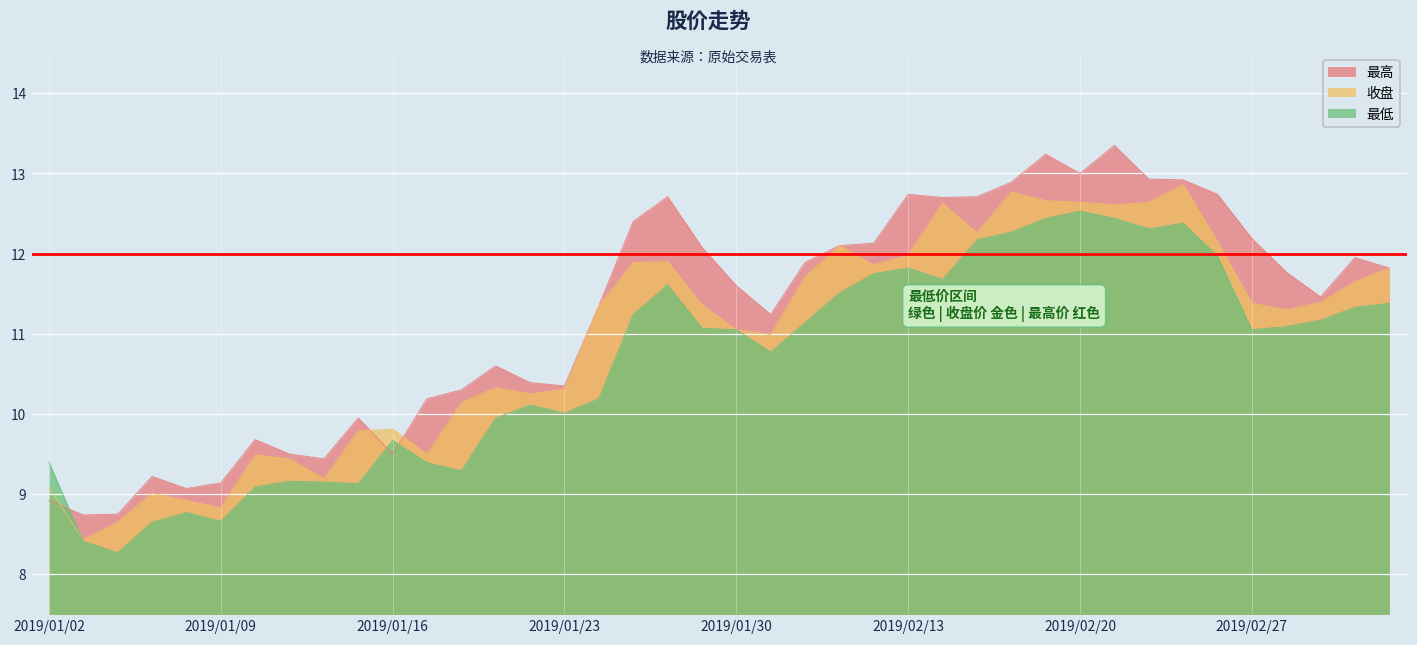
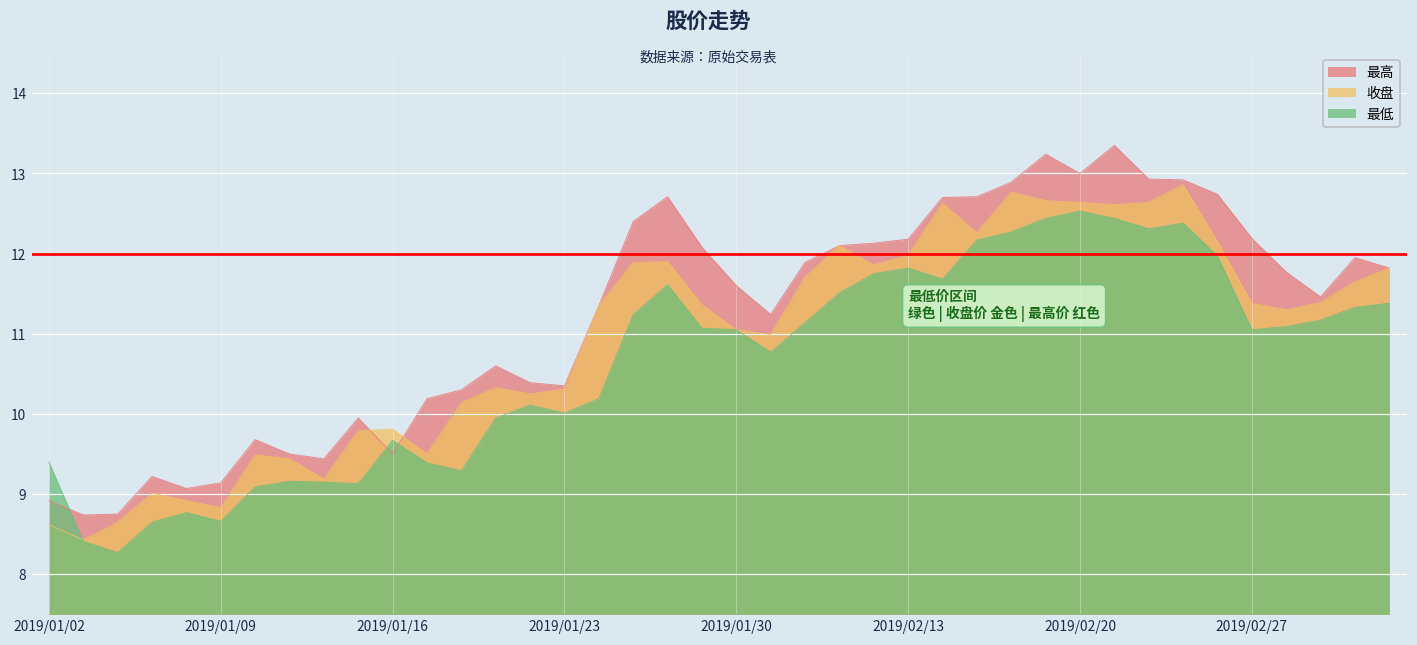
  {
    "最高": {
      "2019/01/02": 8.9,
      "2019/01/09": 9.1,
      "2019/01/16": 9.5,
      "2019/01/23": 10.4,
      "2019/01/30": 11.6,
-     "2019/02/13": 12.7,
+     "2019/02/13": 12.2,
      "2019/02/20": 13.0,
      "2019/02/27": 12.2
    },
    "收盘": {
-     "2019/01/02": 9.1,
+     "2019/01/02": 8.6,
      "2019/01/09": 8.8,
      "2019/01/16": 9.8,
      "2019/01/23": 10.3,
      "2019/02/13": 12.0,
      "2019/02/20": 12.6,
      "2019/02/27": 11.4
    },
    "最低": {
      "2019/01/02": 9.4,
      "2019/01/09": 8.7,
      "2019/01/16": 9.7,
      "2019/01/23": 10.0,
      "2019/02/13": 11.8,
      "2019/02/20": 12.5,
      "2019/02/27": 11.1
    }
  }
